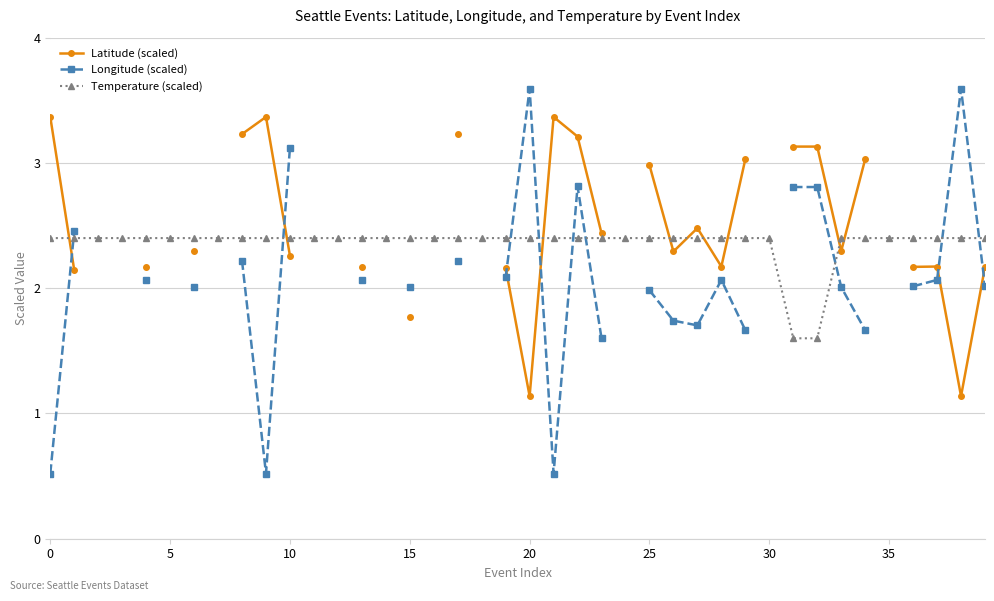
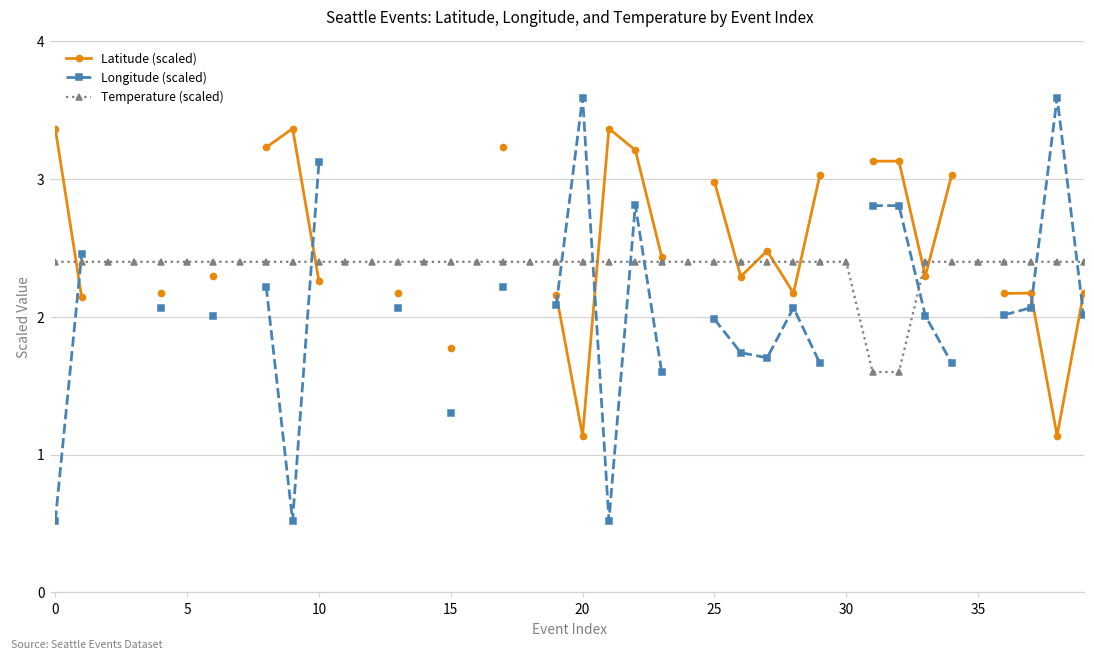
  {
    "Latitude (scaled)": {
      "0": 3.37,
      "10": 2.26,
      "15": 1.77,
      "20": 1.14,
      "25": 2.98
    },
    "Longitude (scaled)": {
      "0": 0.52,
      "10": 3.12,
-     "15": 2.01,
+     "15": 1.30,
      "20": 3.59,
      "25": 1.98
    },
    "Temperature (scaled)": {
      "0": 2.40,
      "5": 2.40,
      "10": 2.40,
      "15": 2.40,
      "20": 2.40,
      "25": 2.40,
      "30": 2.40,
      "35": 2.40
    }
  }
